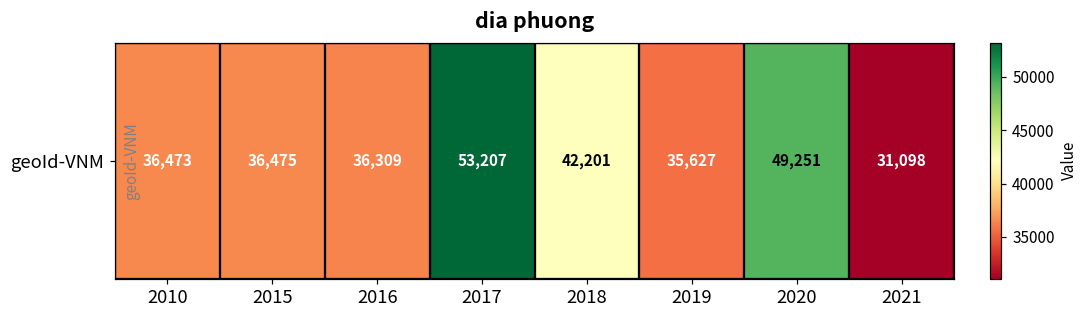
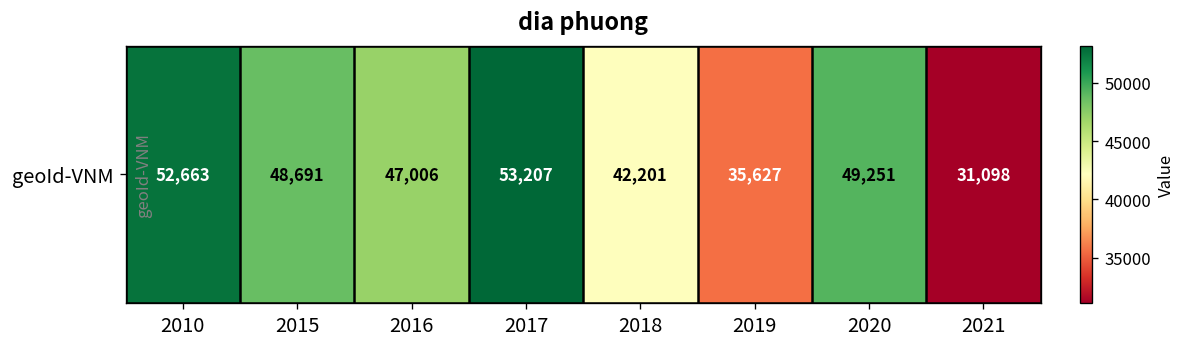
  {
    "geoId-VNM": {
-     "2010": "36,473",
-     "2015": "36,475",
-     "2016": "36,309",
+     "2010": "52,663",
+     "2015": "48,691",
+     "2016": "47,006",
      "2017": "53,207",
      "2018": "42,201",
      "2019": "35,627",
      "2020": "49,251",
      "2021": "31,098"
    }
  }
